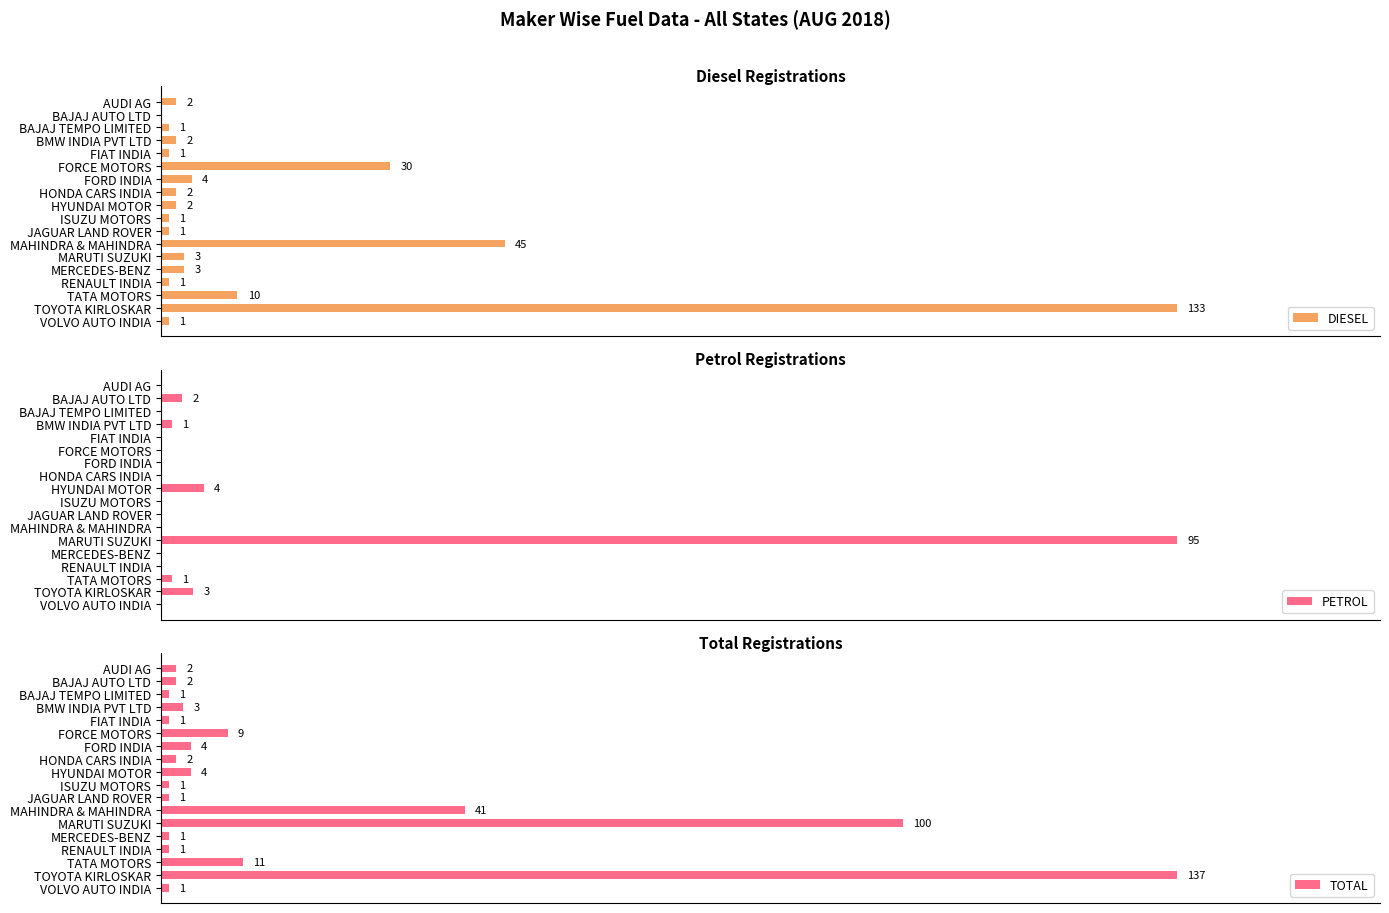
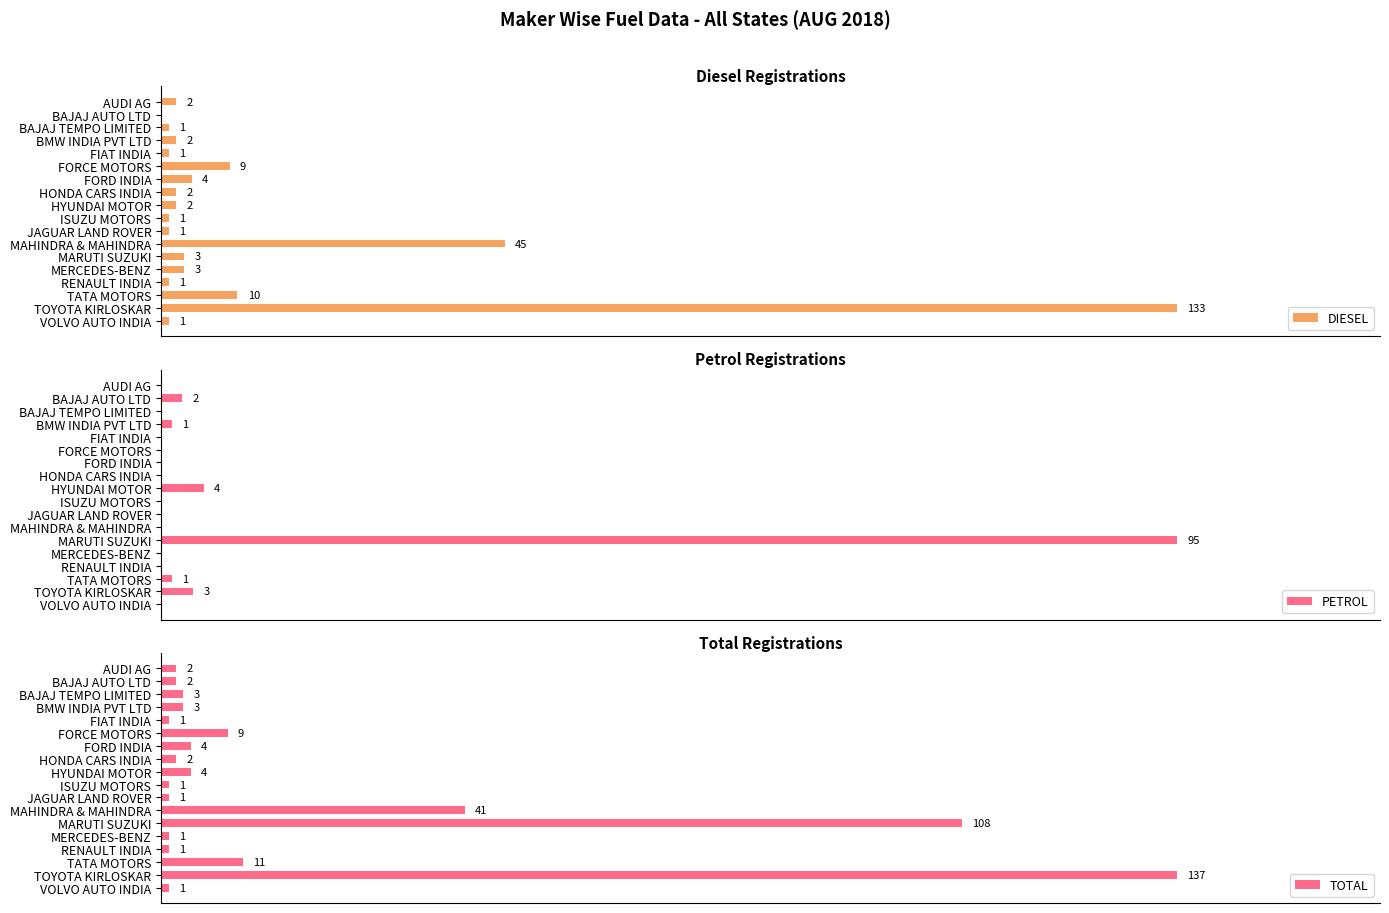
  {
    "Diesel Registrations": {
      "AUDI AG": 2,
      "BAJAJ TEMPO LIMITED": 1,
      "BMW INDIA PVT LTD": 2,
      "FIAT INDIA": 1,
-     "FORCE MOTORS": 30,
+     "FORCE MOTORS": 9,
      "FORD INDIA": 4,
      "HONDA CARS INDIA": 2,
      "HYUNDAI MOTOR": 2,
      "ISUZU MOTORS": 1,
      "JAGUAR LAND ROVER": 1,
      "MAHINDRA & MAHINDRA": 45,
      "MARUTI SUZUKI": 3,
      "MERCEDES-BENZ": 3,
      "RENAULT INDIA": 1,
      "TATA MOTORS": 10,
      "TOYOTA KIRLOSKAR": 133,
      "VOLVO AUTO INDIA": 1
    },
    "Petrol Registrations": {
      "BAJAJ AUTO LTD": 2,
      "BMW INDIA PVT LTD": 1,
      "HYUNDAI MOTOR": 4,
      "MARUTI SUZUKI": 95,
      "TATA MOTORS": 1,
      "TOYOTA KIRLOSKAR": 3
    },
    "Total Registrations": {
      "AUDI AG": 2,
      "BAJAJ AUTO LTD": 2,
-     "BAJAJ TEMPO LIMITED": 1,
+     "BAJAJ TEMPO LIMITED": 3,
      "BMW INDIA PVT LTD": 3,
      "FIAT INDIA": 1,
      "FORCE MOTORS": 9,
      "FORD INDIA": 4,
      "HONDA CARS INDIA": 2,
      "HYUNDAI MOTOR": 4,
      "ISUZU MOTORS": 1,
      "JAGUAR LAND ROVER": 1,
      "MAHINDRA & MAHINDRA": 41,
-     "MARUTI SUZUKI": 100,
+     "MARUTI SUZUKI": 108,
      "MERCEDES-BENZ": 1,
      "RENAULT INDIA": 1,
      "TATA MOTORS": 11,
      "TOYOTA KIRLOSKAR": 137,
      "VOLVO AUTO INDIA": 1
    }
  }
